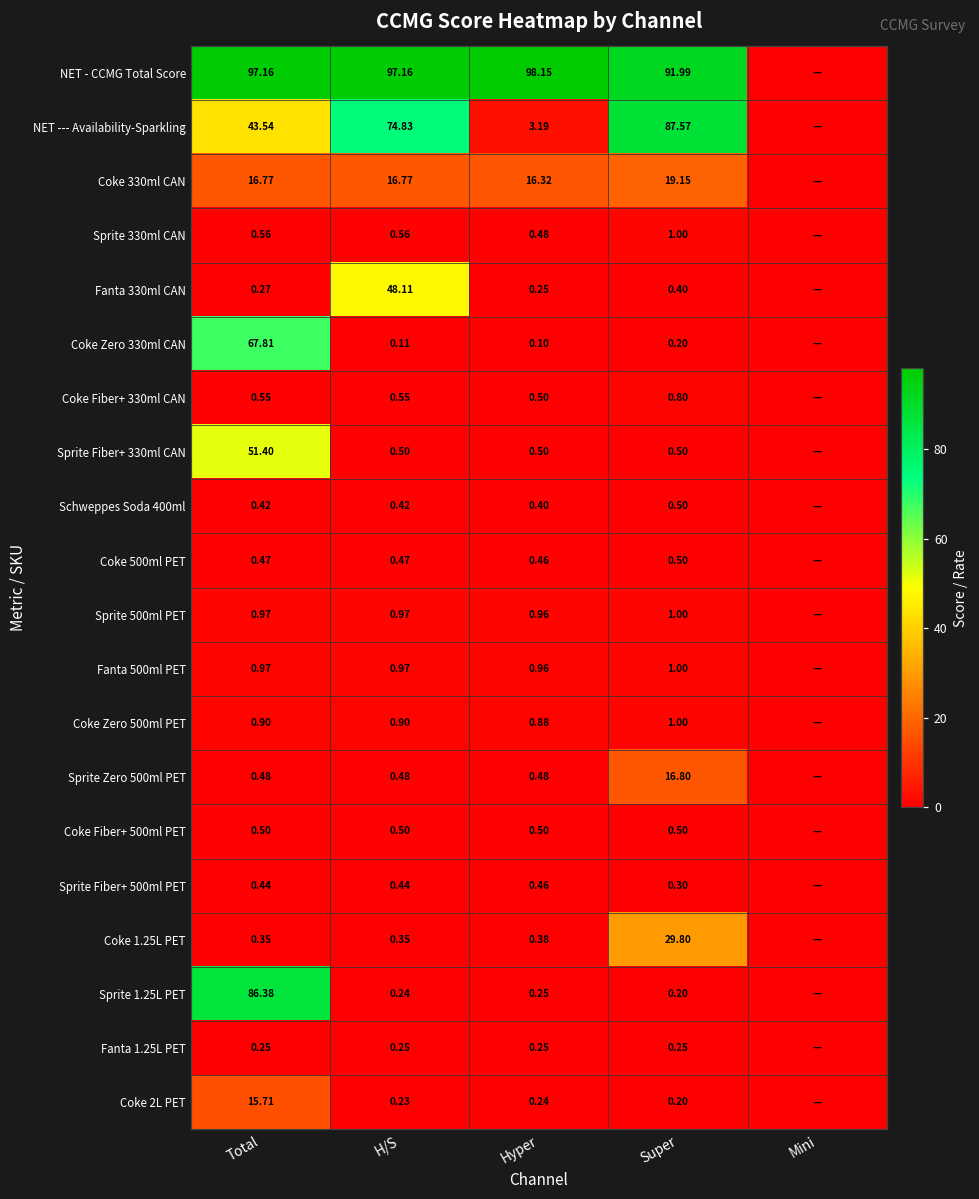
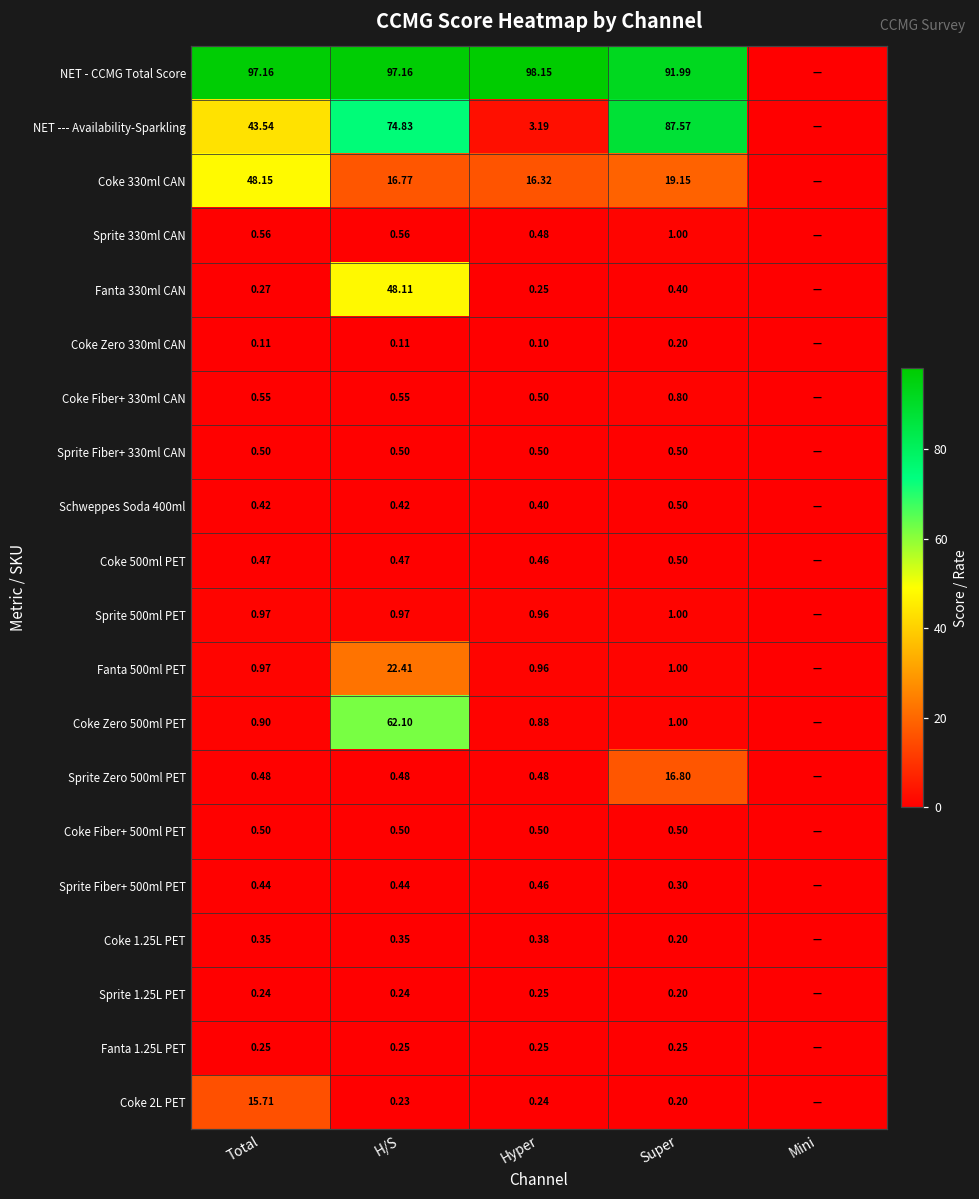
  {
    "NET - CCMG Total Score": {
      "Total": 97.16,
      "H/S": 97.16,
      "Hyper": 98.15,
      "Super": 91.99
    },
    "NET --- Availability-Sparkling": {
      "Total": 43.54,
      "H/S": 74.83,
      "Hyper": 3.19,
      "Super": 87.57
    },
    "Coke 330ml CAN": {
-     "Total": 16.77,
+     "Total": 48.15,
      "H/S": 16.77,
      "Hyper": 16.32,
      "Super": 19.15
    },
    "Sprite 330ml CAN": {
      "Total": 0.56,
      "H/S": 0.56,
      "Hyper": 0.48,
      "Super": 1.00
    },
    "Fanta 330ml CAN": {
      "Total": 0.27,
      "H/S": 48.11,
      "Hyper": 0.25,
      "Super": 0.40
    },
    "Coke Zero 330ml CAN": {
-     "Total": 67.81,
+     "Total": 0.11,
      "H/S": 0.11,
      "Hyper": 0.10,
      "Super": 0.20
    },
    "Coke Fiber+ 330ml CAN": {
      "Total": 0.55,
      "H/S": 0.55,
      "Hyper": 0.50,
      "Super": 0.80
    },
    "Sprite Fiber+ 330ml CAN": {
-     "Total": 51.40,
+     "Total": 0.50,
      "H/S": 0.50,
      "Hyper": 0.50,
      "Super": 0.50
    },
    "Schweppes Soda 400ml": {
      "Total": 0.42,
      "H/S": 0.42,
      "Hyper": 0.40,
      "Super": 0.50
    },
    "Coke 500ml PET": {
      "Total": 0.47,
      "H/S": 0.47,
      "Hyper": 0.46,
      "Super": 0.50
    },
    "Sprite 500ml PET": {
      "Total": 0.97,
      "H/S": 0.97,
      "Hyper": 0.96,
      "Super": 1.00
    },
    "Fanta 500ml PET": {
      "Total": 0.97,
-     "H/S": 0.97,
+     "H/S": 22.41,
      "Hyper": 0.96,
      "Super": 1.00
    },
    "Coke Zero 500ml PET": {
      "Total": 0.90,
-     "H/S": 0.90,
+     "H/S": 62.10,
      "Hyper": 0.88,
      "Super": 1.00
    },
    "Sprite Zero 500ml PET": {
      "Total": 0.48,
      "H/S": 0.48,
      "Hyper": 0.48,
      "Super": 16.80
    },
    "Coke Fiber+ 500ml PET": {
      "Total": 0.50,
      "H/S": 0.50,
      "Hyper": 0.50,
      "Super": 0.50
    },
    "Sprite Fiber+ 500ml PET": {
      "Total": 0.44,
      "H/S": 0.44,
      "Hyper": 0.46,
      "Super": 0.30
    },
    "Coke 1.25L PET": {
      "Total": 0.35,
      "H/S": 0.35,
      "Hyper": 0.38,
-     "Super": 29.80
+     "Super": 0.20
    },
    "Sprite 1.25L PET": {
-     "Total": 86.38,
+     "Total": 0.24,
      "H/S": 0.24,
      "Hyper": 0.25,
      "Super": 0.20
    },
    "Fanta 1.25L PET": {
      "Total": 0.25,
      "H/S": 0.25,
      "Hyper": 0.25,
      "Super": 0.25
    },
    "Coke 2L PET": {
      "Total": 15.71,
      "H/S": 0.23,
      "Hyper": 0.24,
      "Super": 0.20
    }
  }
